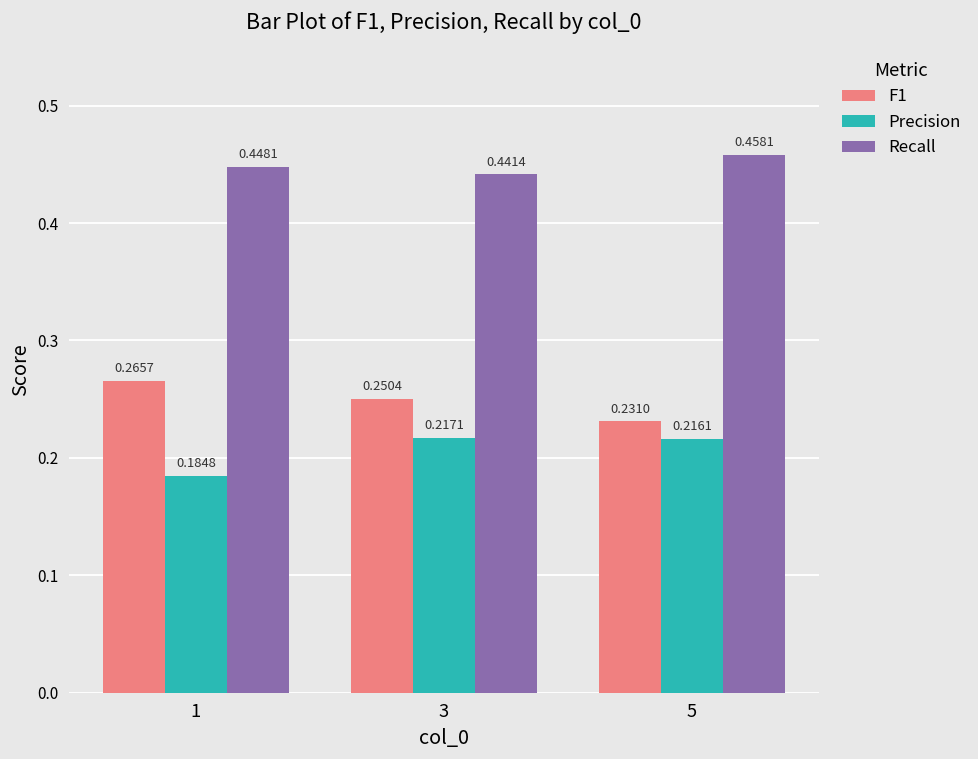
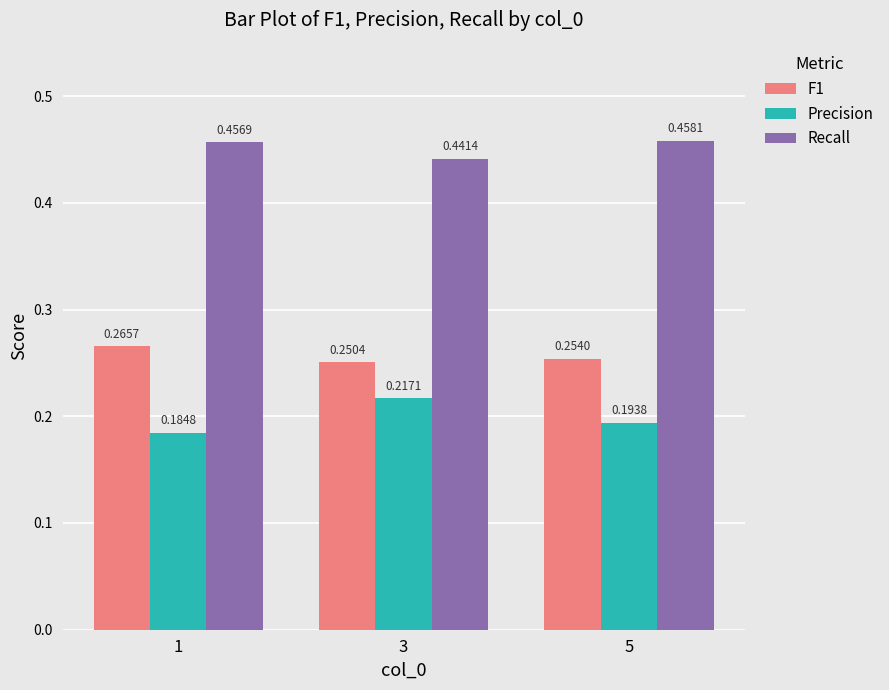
  {
    "F1": {
      "1": 0.2657,
      "3": 0.2504,
-     "5": 0.2310
+     "5": 0.2540
    },
    "Precision": {
      "1": 0.1848,
      "3": 0.2171,
-     "5": 0.2161
+     "5": 0.1938
    },
    "Recall": {
-     "1": 0.4481,
+     "1": 0.4569,
      "3": 0.4414,
      "5": 0.4581
    }
  }
